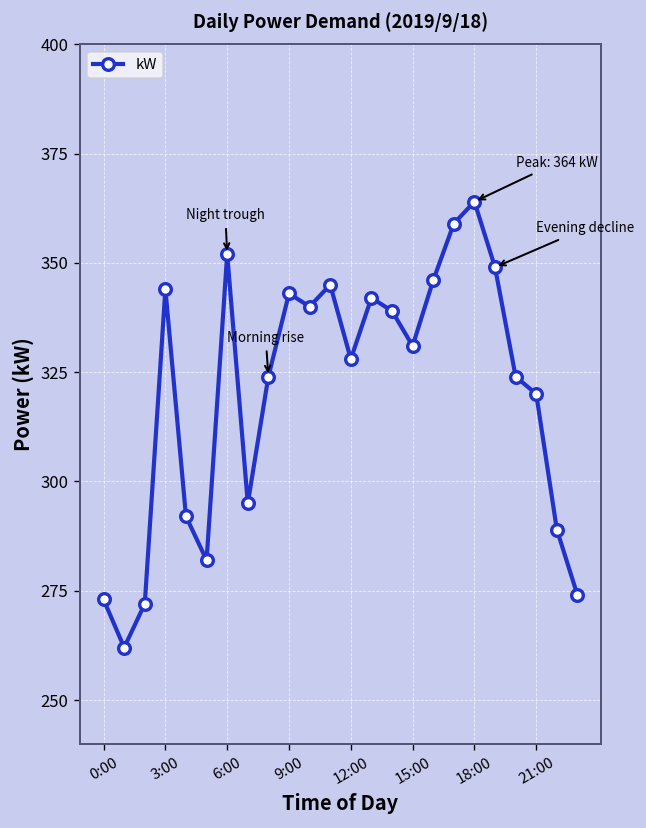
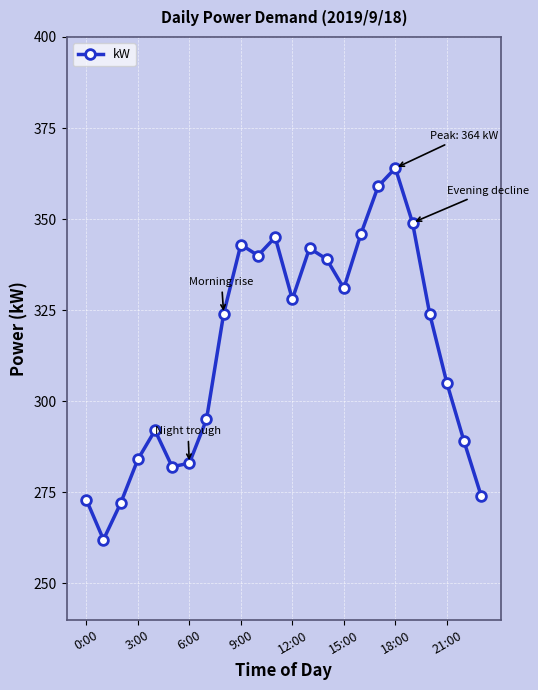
  {
    "0:00": 273,
-   "3:00": 344,
-   "6:00": 352,
+   "3:00": 284,
+   "6:00": 283,
    "9:00": 343,
    "12:00": 328,
    "15:00": 331,
-   "21:00": 320
+   "21:00": 305
  }
